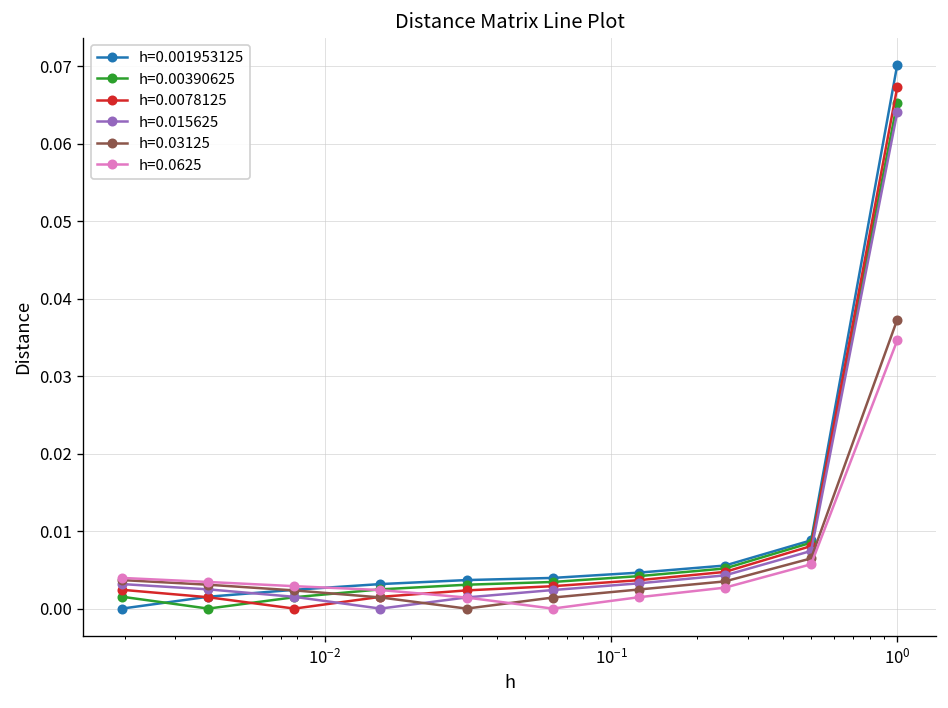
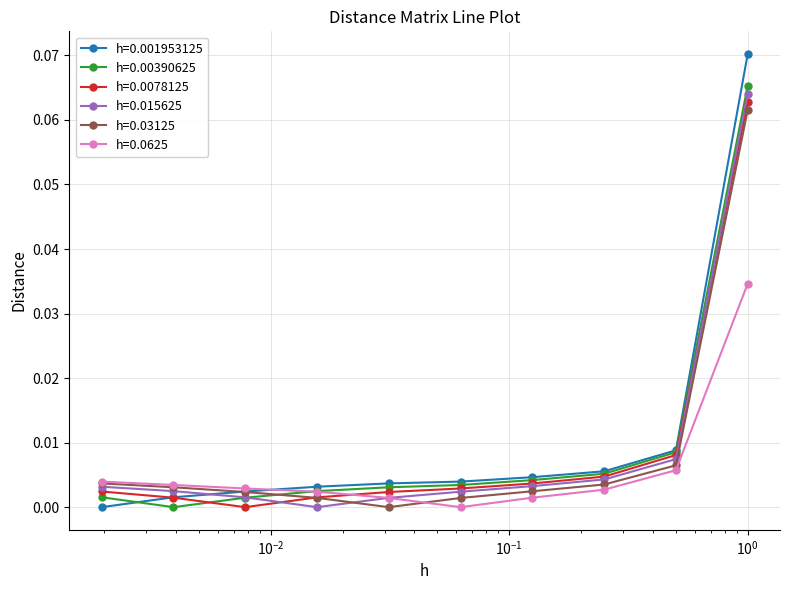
  {
    "h=0.001953125": {
      "10^0": 0.070
    },
    "h=0.00390625": {
      "10^0": 0.065
    },
    "h=0.0078125": {
-     "10^0": 0.067
+     "10^0": 0.063
    },
    "h=0.015625": {
      "10^0": 0.064
    },
    "h=0.03125": {
-     "10^0": 0.037
+     "10^0": 0.062
    },
    "h=0.0625": {
      "10^0": 0.035
    }
  }
